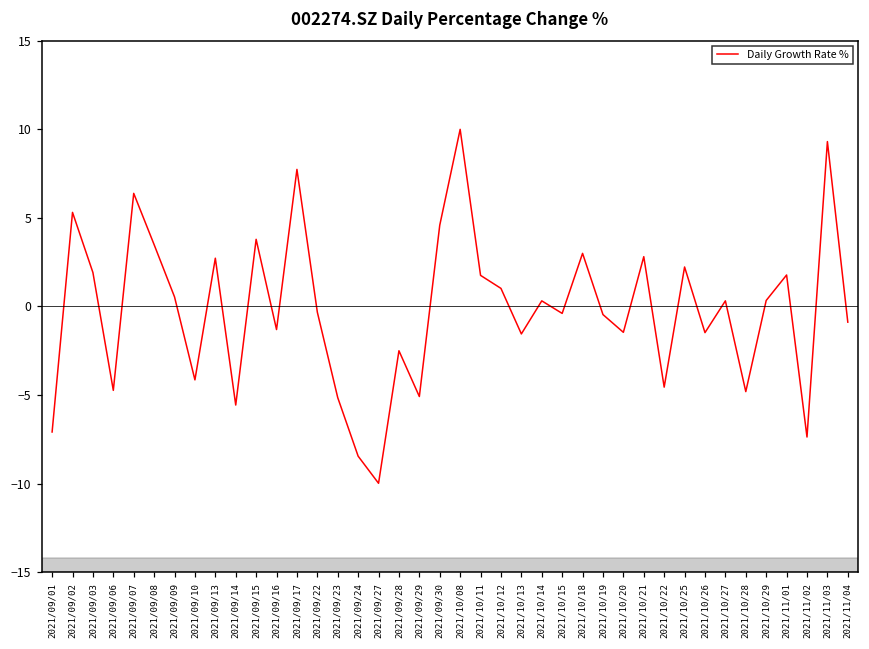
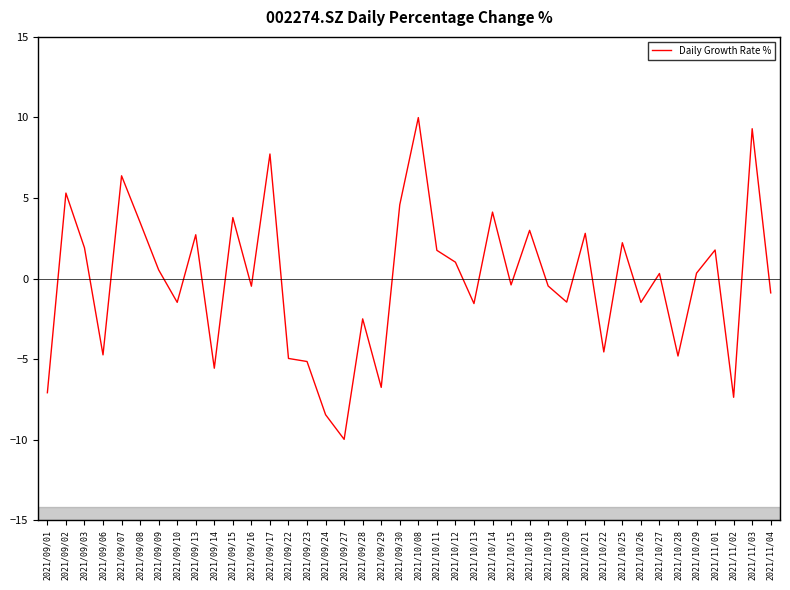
  {
    "2021/09/01": -7.1,
    "2021/09/02": 5.3,
    "2021/09/03": 1.9,
    "2021/09/06": -4.7,
    "2021/09/07": 6.4,
    "2021/09/08": 3.5,
    "2021/09/09": 0.5,
-   "2021/09/10": -4.1,
+   "2021/09/10": -1.5,
    "2021/09/13": 2.7,
    "2021/09/14": -5.6,
    "2021/09/15": 3.8,
-   "2021/09/16": -1.3,
+   "2021/09/16": -0.5,
    "2021/09/17": 7.7,
-   "2021/09/22": -0.3,
+   "2021/09/22": -5.0,
    "2021/09/23": -5.1,
    "2021/09/24": -8.4,
    "2021/09/27": -10.0,
    "2021/09/28": -2.5,
-   "2021/09/29": -5.1,
+   "2021/09/29": -6.8,
    "2021/09/30": 4.6,
    "2021/10/08": 10.0,
    "2021/10/11": 1.8,
    "2021/10/12": 1.0,
    "2021/10/13": -1.6,
-   "2021/10/14": 0.3,
+   "2021/10/14": 4.1,
    "2021/10/15": -0.4,
    "2021/10/18": 3.0,
    "2021/10/19": -0.5,
    "2021/10/20": -1.5,
    "2021/10/21": 2.8,
    "2021/10/22": -4.6,
    "2021/10/25": 2.2,
    "2021/10/26": -1.5,
    "2021/10/27": 0.3,
    "2021/10/28": -4.8,
    "2021/10/29": 0.3,
    "2021/11/01": 1.8,
    "2021/11/02": -7.4,
    "2021/11/03": 9.3,
    "2021/11/04": -0.9
  }
